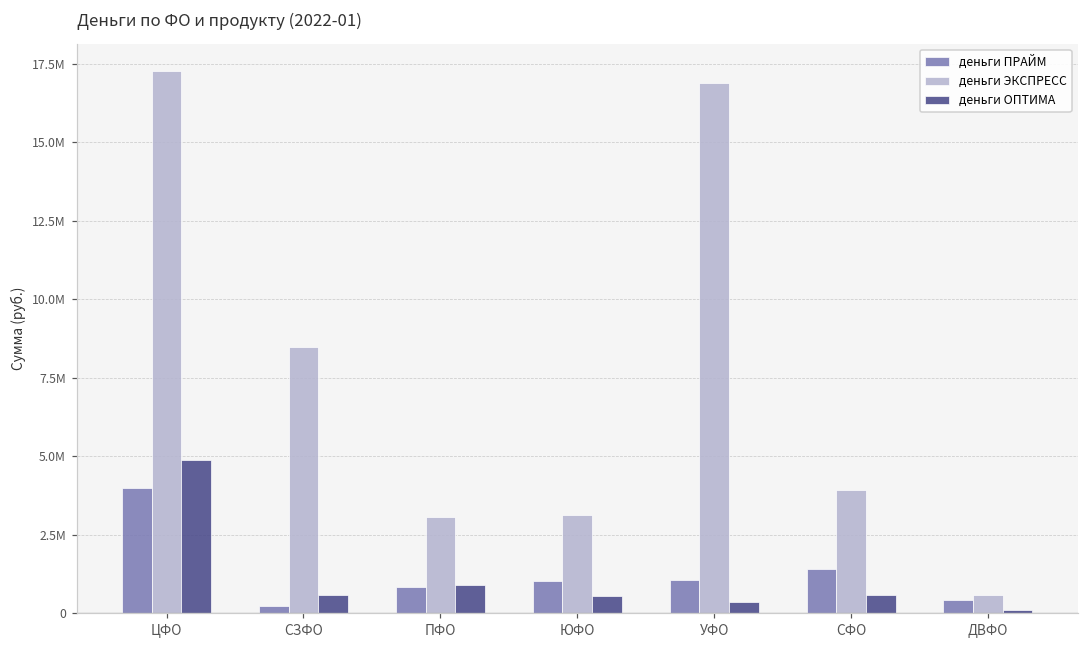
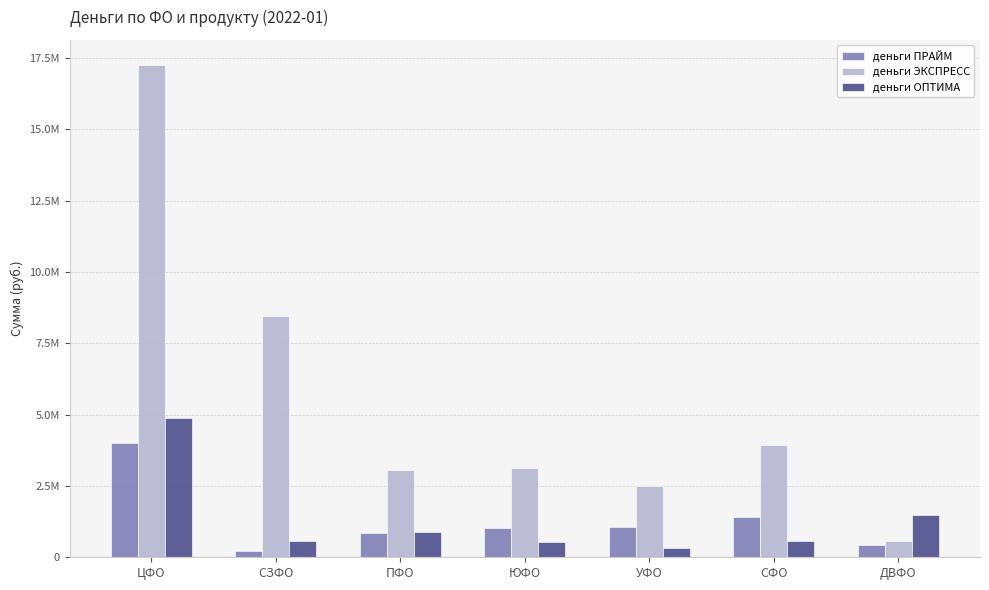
  {
    "деньги ПРАЙМ": {
      "ЦФО": 4000000,
      "СЗФО": 200000,
      "ПФО": 800000,
      "ЮФО": 1000000,
      "УФО": 1100000,
      "СФО": 1400000,
      "ДВФО": 400000
    },
    "деньги ЭКСПРЕСС": {
      "ЦФО": 17300000,
      "СЗФО": 8500000,
      "ПФО": 3100000,
      "ЮФО": 3100000,
-     "УФО": 16900000,
+     "УФО": 2500000,
      "СФО": 3900000,
      "ДВФО": 600000
    },
    "деньги ОПТИМА": {
      "ЦФО": 4900000,
      "СЗФО": 600000,
      "ПФО": 900000,
      "ЮФО": 500000,
      "УФО": 300000,
      "СФО": 600000,
-     "ДВФО": 100000
+     "ДВФО": 1500000
    }
  }
